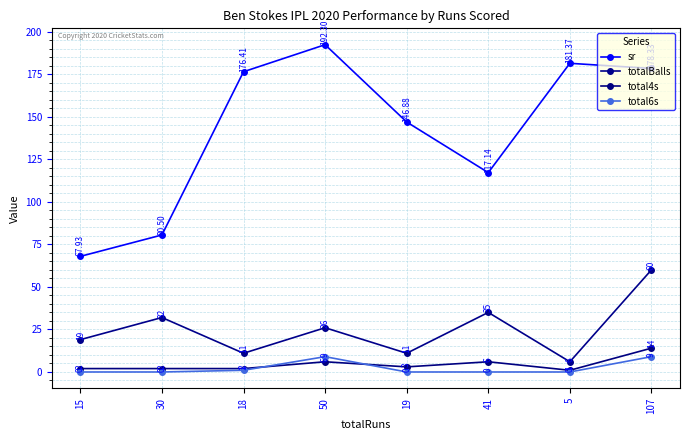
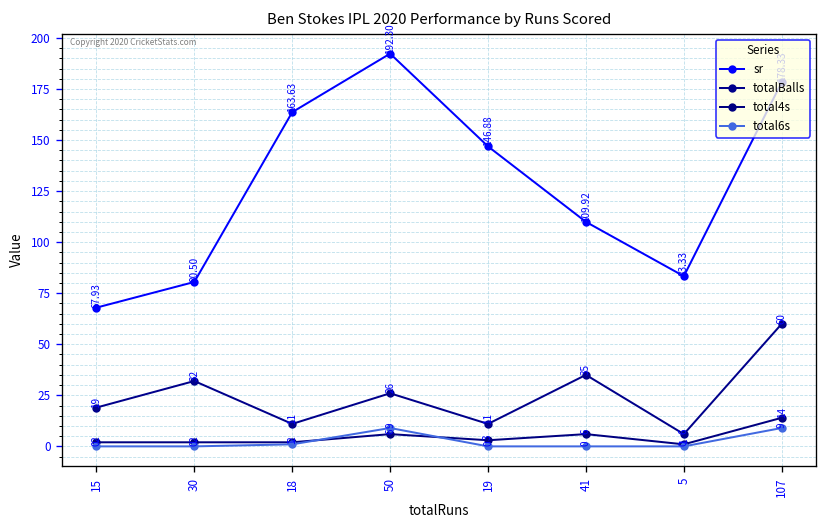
  {
    "sr": {
      "15": 67.93,
      "30": 80.50,
-     "18": 176.41,
+     "18": 163.63,
      "50": 192.30,
      "19": 146.88,
-     "41": 117.14,
-     "5": 181.37
+     "41": 109.92,
+     "5": 83.33
    },
    "total6s": {
      "50": 9,
      "41": 0,
      "107": 9
    }
  }
